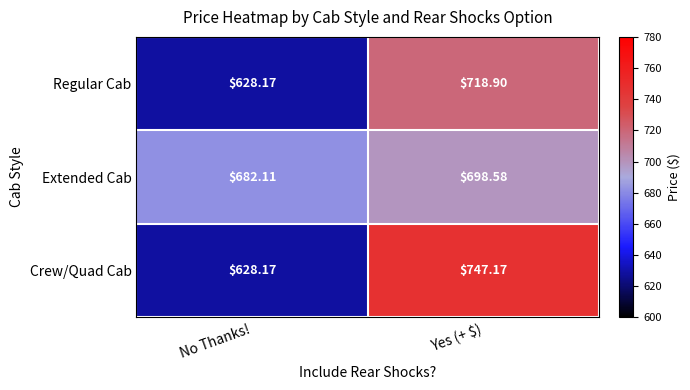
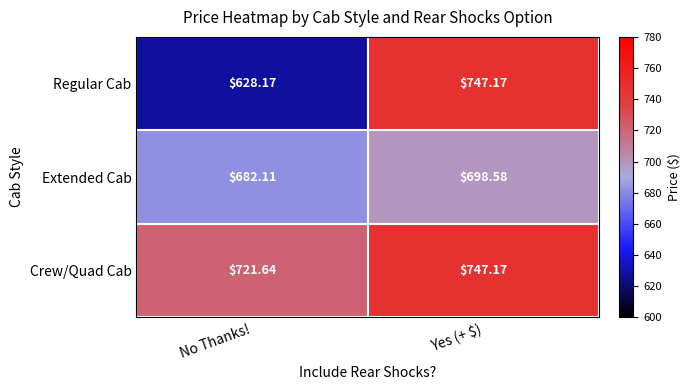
  {
    "Regular Cab": {
      "No Thanks!": "$628.17",
-     "Yes (+ $)": "$718.90"
+     "Yes (+ $)": "$747.17"
    },
    "Extended Cab": {
      "No Thanks!": "$682.11",
      "Yes (+ $)": "$698.58"
    },
    "Crew/Quad Cab": {
-     "No Thanks!": "$628.17",
+     "No Thanks!": "$721.64",
      "Yes (+ $)": "$747.17"
    }
  }
